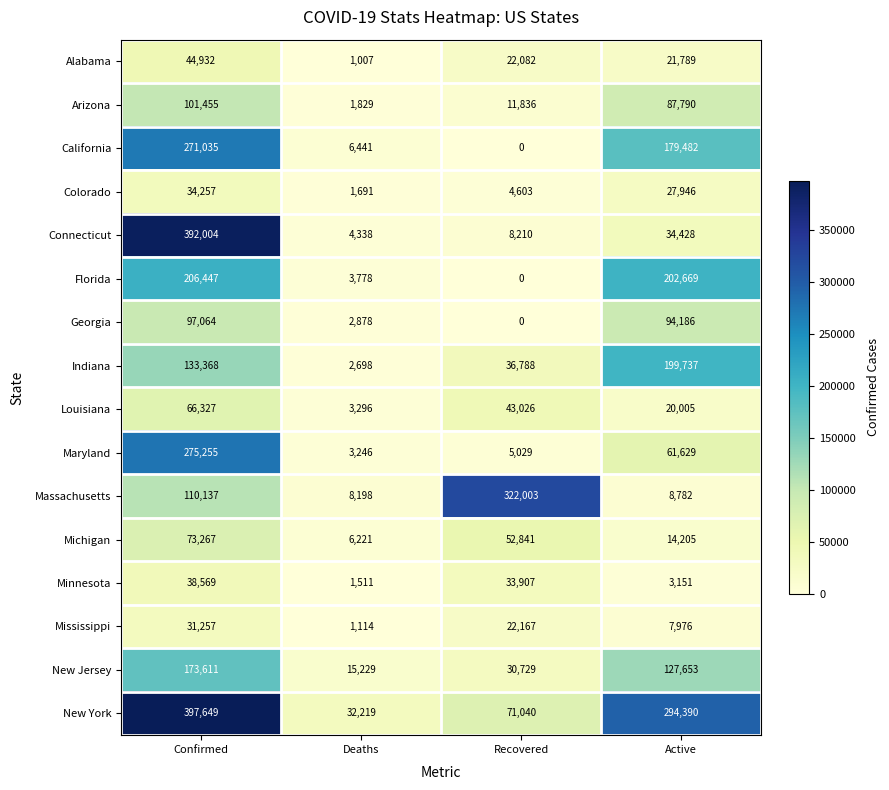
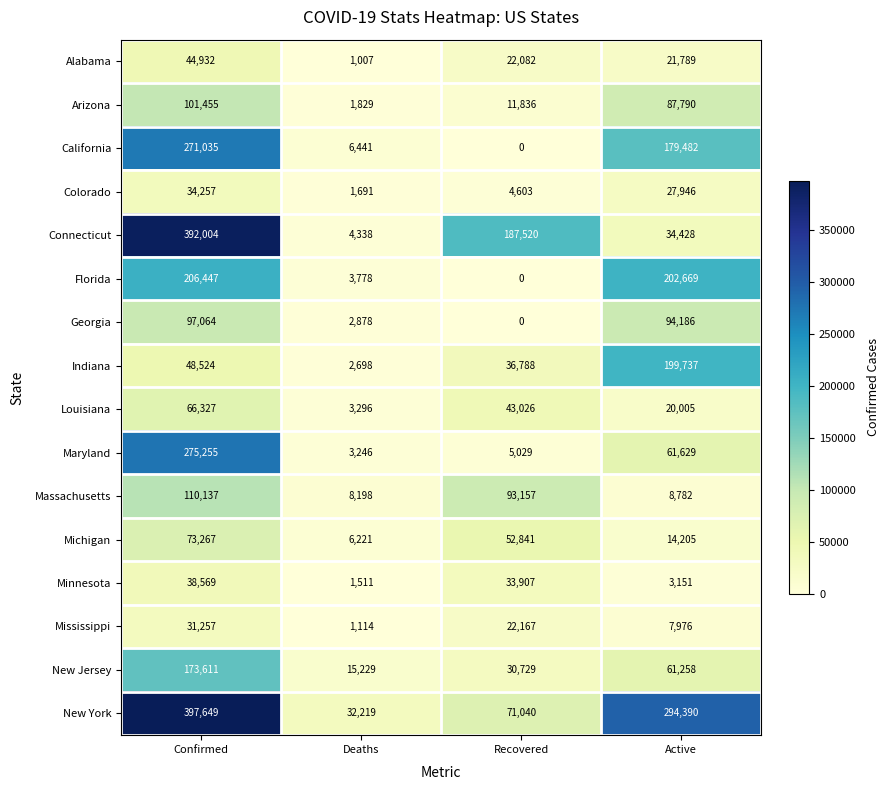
  {
    "Alabama": {
      "Confirmed": "44,932",
      "Deaths": "1,007",
      "Recovered": "22,082",
      "Active": "21,789"
    },
    "Arizona": {
      "Confirmed": "101,455",
      "Deaths": "1,829",
      "Recovered": "11,836",
      "Active": "87,790"
    },
    "California": {
      "Confirmed": "271,035",
      "Deaths": "6,441",
      "Recovered": "0",
      "Active": "179,482"
    },
    "Colorado": {
      "Confirmed": "34,257",
      "Deaths": "1,691",
      "Recovered": "4,603",
      "Active": "27,946"
    },
    "Connecticut": {
      "Confirmed": "392,004",
      "Deaths": "4,338",
-     "Recovered": "8,210",
+     "Recovered": "187,520",
      "Active": "34,428"
    },
    "Florida": {
      "Confirmed": "206,447",
      "Deaths": "3,778",
      "Recovered": "0",
      "Active": "202,669"
    },
    "Georgia": {
      "Confirmed": "97,064",
      "Deaths": "2,878",
      "Recovered": "0",
      "Active": "94,186"
    },
    "Indiana": {
-     "Confirmed": "133,368",
+     "Confirmed": "48,524",
      "Deaths": "2,698",
      "Recovered": "36,788",
      "Active": "199,737"
    },
    "Louisiana": {
      "Confirmed": "66,327",
      "Deaths": "3,296",
      "Recovered": "43,026",
      "Active": "20,005"
    },
    "Maryland": {
      "Confirmed": "275,255",
      "Deaths": "3,246",
      "Recovered": "5,029",
      "Active": "61,629"
    },
    "Massachusetts": {
      "Confirmed": "110,137",
      "Deaths": "8,198",
-     "Recovered": "322,003",
+     "Recovered": "93,157",
      "Active": "8,782"
    },
    "Michigan": {
      "Confirmed": "73,267",
      "Deaths": "6,221",
      "Recovered": "52,841",
      "Active": "14,205"
    },
    "Minnesota": {
      "Confirmed": "38,569",
      "Deaths": "1,511",
      "Recovered": "33,907",
      "Active": "3,151"
    },
    "Mississippi": {
      "Confirmed": "31,257",
      "Deaths": "1,114",
      "Recovered": "22,167",
      "Active": "7,976"
    },
    "New Jersey": {
      "Confirmed": "173,611",
      "Deaths": "15,229",
      "Recovered": "30,729",
-     "Active": "127,653"
+     "Active": "61,258"
    },
    "New York": {
      "Confirmed": "397,649",
      "Deaths": "32,219",
      "Recovered": "71,040",
      "Active": "294,390"
    }
  }
